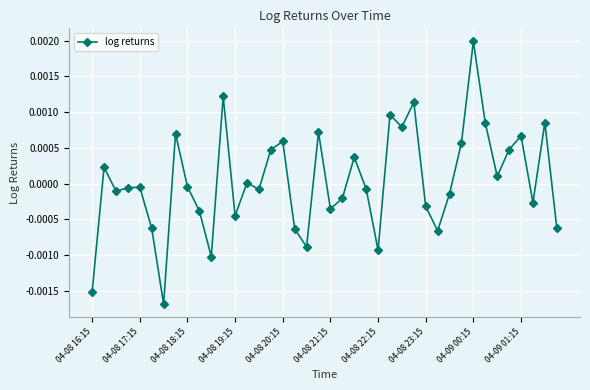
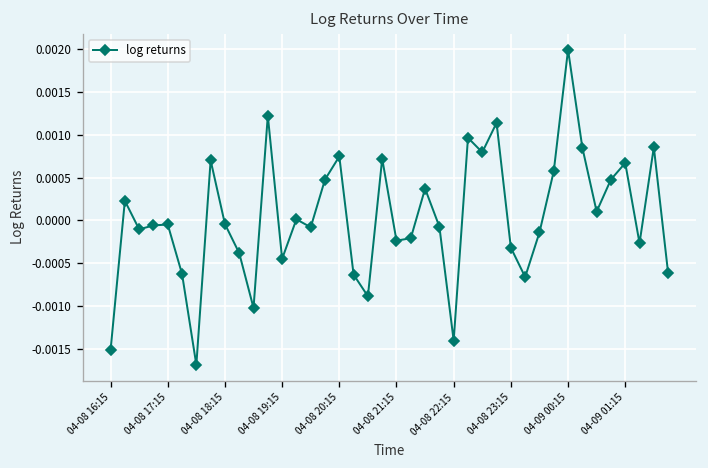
  {
    "04-08 16:15": -0.0015,
    "04-08 17:15": 0.0000,
    "04-08 18:15": 0.0000,
    "04-08 19:15": -0.0004,
-   "04-08 20:15": 0.0006,
-   "04-08 21:15": -0.0004,
-   "04-08 22:15": -0.0009,
+   "04-08 20:15": 0.0007,
+   "04-08 21:15": -0.0002,
+   "04-08 22:15": -0.0014,
    "04-08 23:15": -0.0003,
    "04-09 00:15": 0.0020,
    "04-09 01:15": 0.0007
  }
